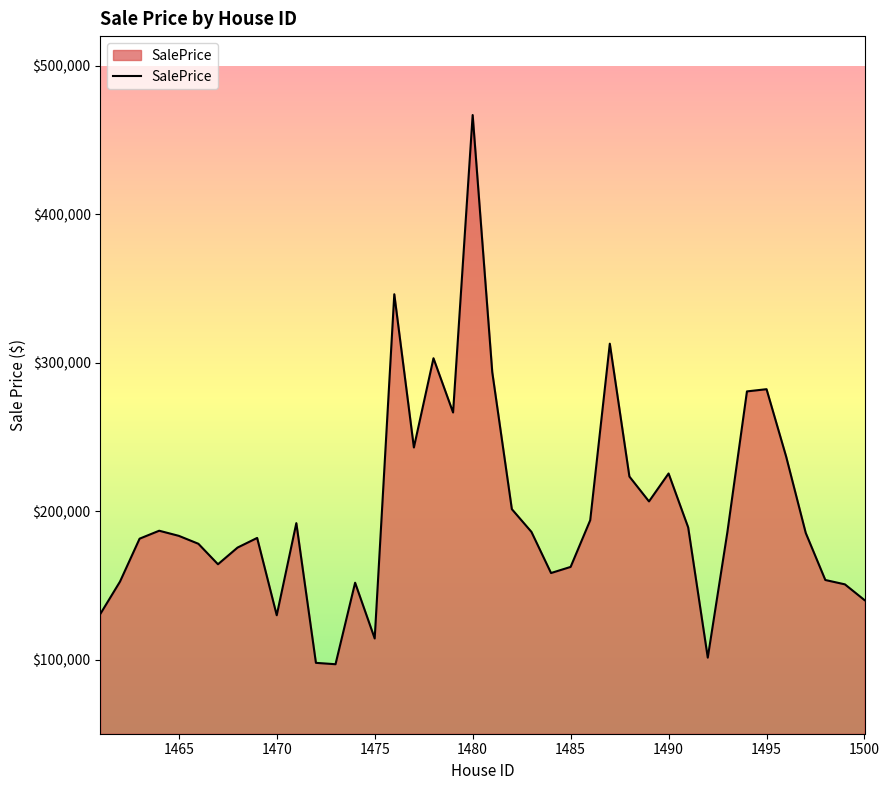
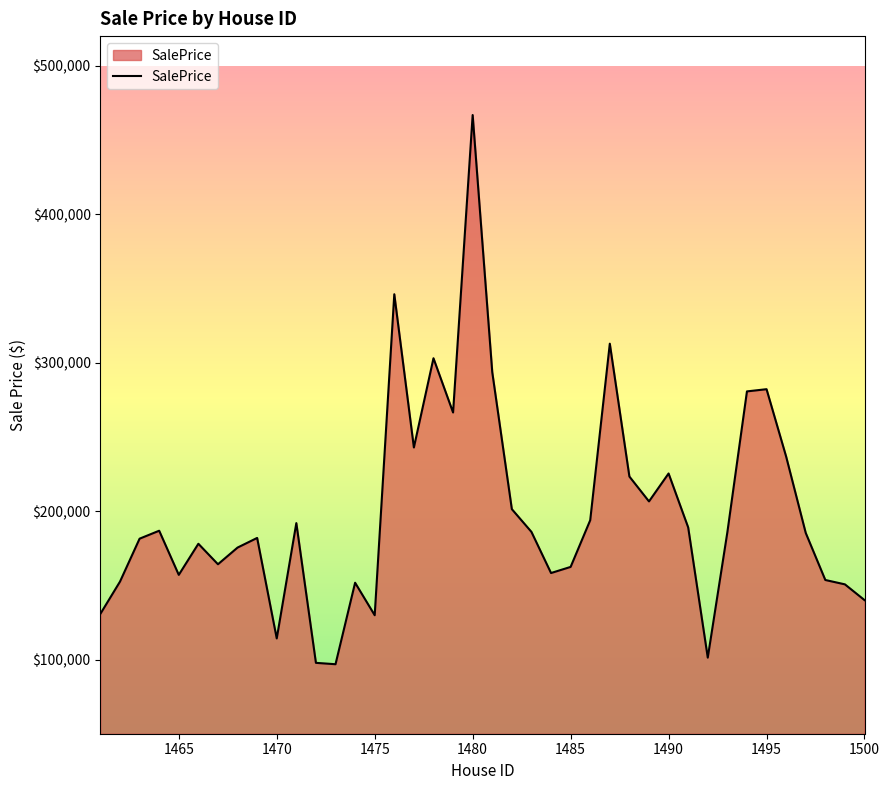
  {
-   "1465": "$183,000",
-   "1470": "$130,000",
-   "1475": "$114,000",
+   "1465": "$157,000",
+   "1470": "$114,000",
+   "1475": "$130,000",
    "1480": "$467,000",
    "1485": "$162,000",
    "1490": "$225,000",
    "1495": "$282,000",
    "1500": "$140,000"
  }
